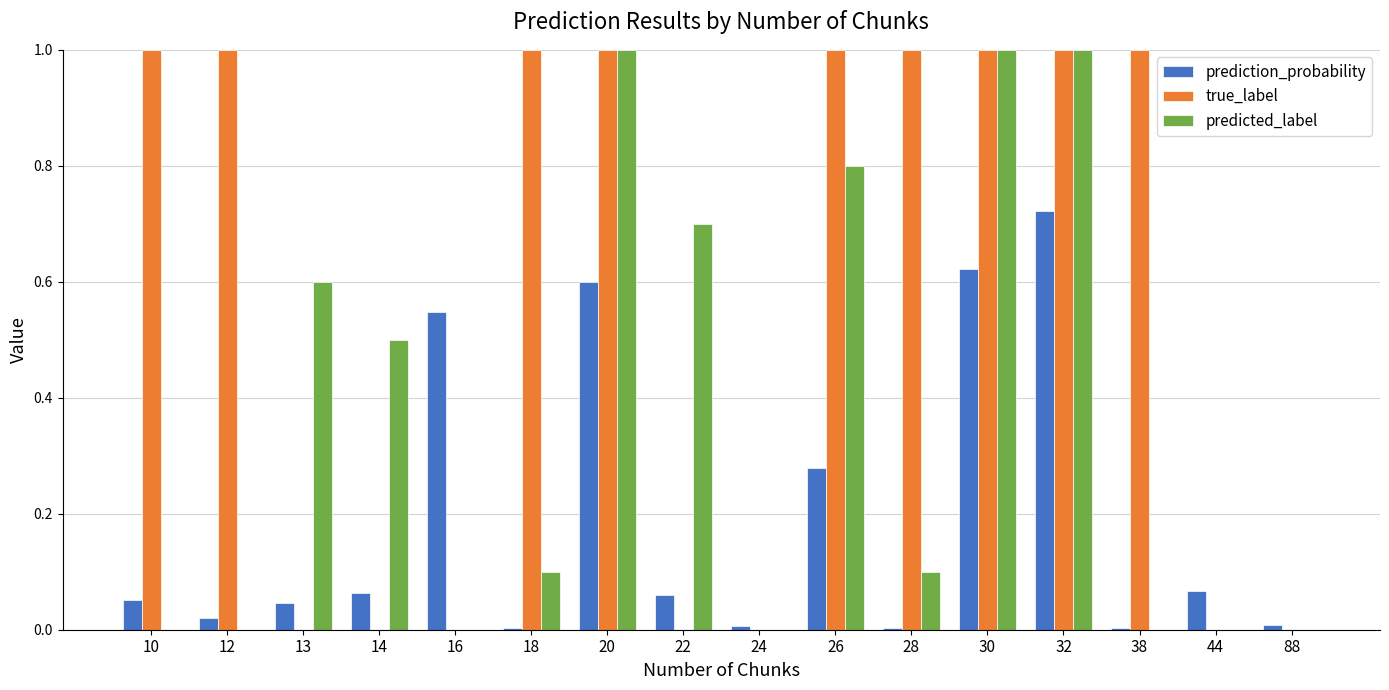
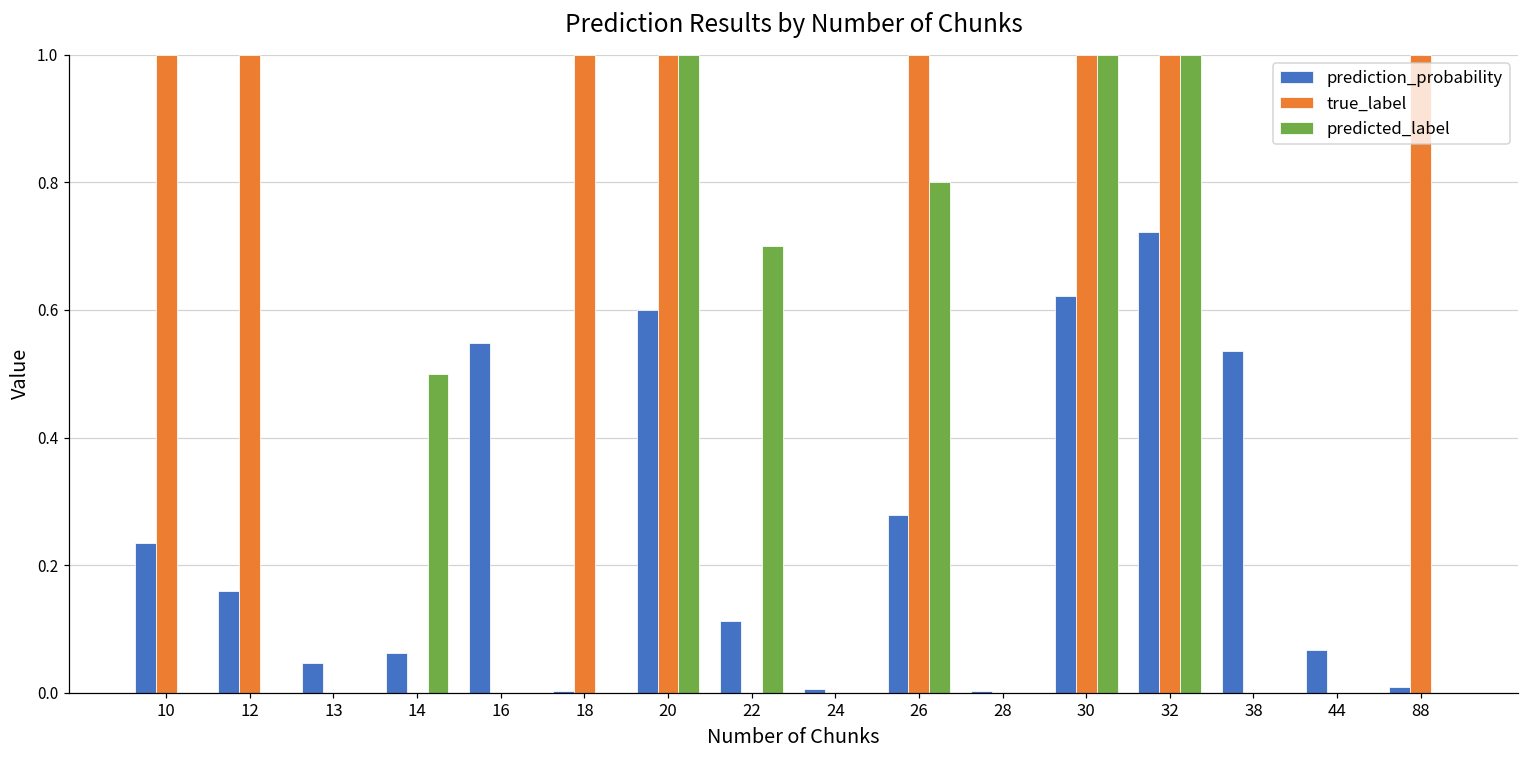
  {
    "prediction_probability": {
-     "10": 0.05,
-     "12": 0.02,
+     "10": 0.24,
+     "12": 0.16,
      "13": 0.05,
      "14": 0.06,
      "16": 0.55,
      "20": 0.60,
-     "22": 0.06,
+     "22": 0.11,
      "24": 0.01,
      "26": 0.28,
      "30": 0.62,
      "32": 0.72,
-     "38": 0.00,
+     "38": 0.54,
      "44": 0.07,
      "88": 0.01
    },
    "true_label": {
      "10": 1,
      "12": 1,
      "13": 0,
      "14": 0,
      "16": 0,
      "18": 1,
      "20": 1,
      "22": 0,
      "24": 0,
      "26": 1,
-     "28": 1,
+     "28": 0,
      "30": 1,
      "32": 1,
-     "38": 1,
+     "38": 0,
      "44": 0,
-     "88": 0
+     "88": 1
    },
    "predicted_label": {
      "10": 0.0,
      "12": 0.0,
-     "13": 0.6,
+     "13": 0.0,
      "14": 0.5,
      "16": 0.0,
-     "18": 0.1,
+     "18": 0.0,
      "20": 1.0,
      "22": 0.7,
      "24": 0.0,
      "26": 0.8,
-     "28": 0.1,
+     "28": 0.0,
      "30": 1.0,
      "32": 1.0,
      "38": 0.0,
      "44": 0.0,
      "88": 0.0
    }
  }
